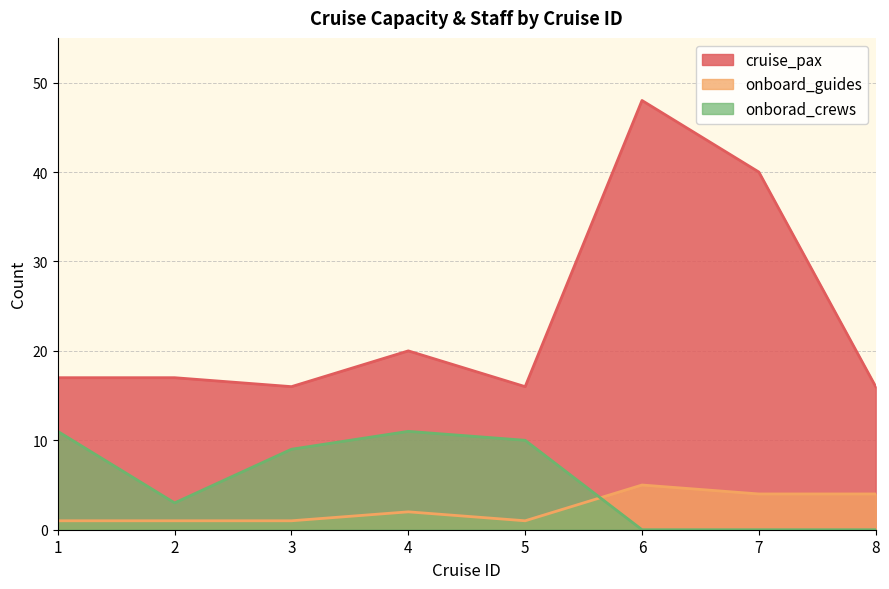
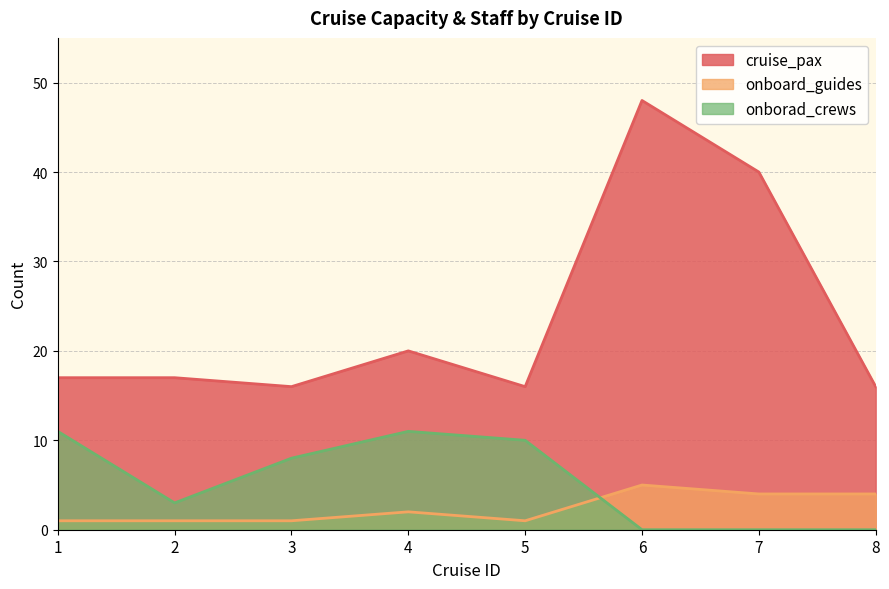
  {
    "cruise_pax": {
      "1": 17,
      "2": 17,
      "3": 16,
      "4": 20,
      "5": 16,
      "6": 48,
      "7": 40,
      "8": 16
    },
    "onboard_guides": {
      "1": 1,
      "2": 1,
      "3": 1,
      "4": 2,
      "5": 1,
      "6": 5,
      "7": 4,
      "8": 4
    },
    "onborad_crews": {
      "1": 11,
      "2": 3,
-     "3": 9,
+     "3": 8,
      "4": 11,
      "5": 10,
      "6": 0,
      "7": 0,
      "8": 0
    }
  }
